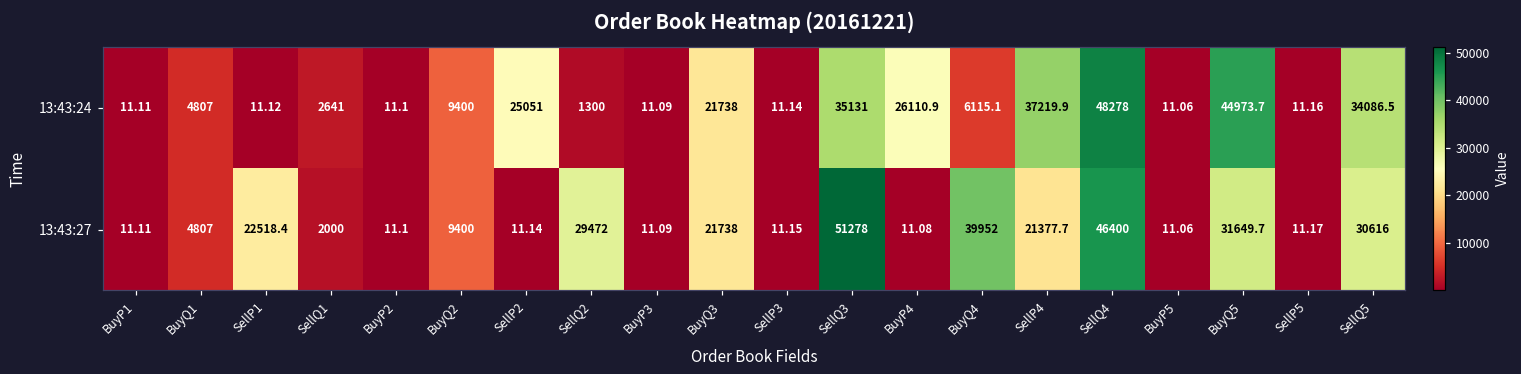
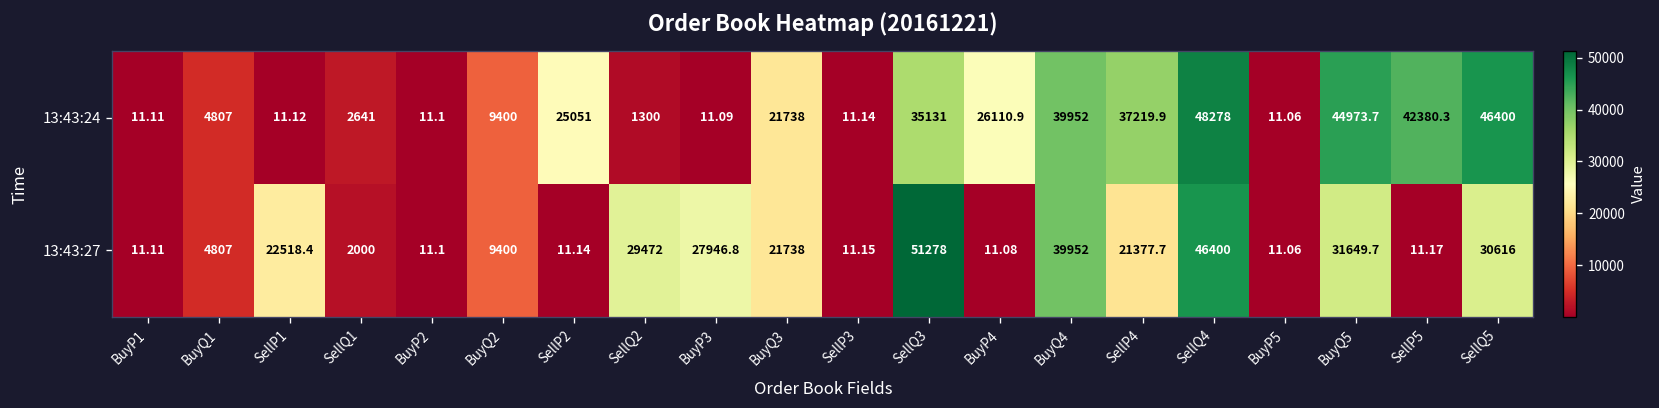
  {
    "13:43:24": {
      "BuyP1": 11.11,
      "BuyQ1": 4807,
      "SellP1": 11.12,
      "SellQ1": 2641,
      "BuyP2": 11.1,
      "BuyQ2": 9400,
      "SellP2": 25051,
      "SellQ2": 1300,
      "BuyP3": 11.09,
      "BuyQ3": 21738,
      "SellP3": 11.14,
      "SellQ3": 35131,
      "BuyP4": 26110.9,
-     "BuyQ4": 6115.1,
+     "BuyQ4": 39952,
      "SellP4": 37219.9,
      "SellQ4": 48278,
      "BuyP5": 11.06,
      "BuyQ5": 44973.7,
-     "SellP5": 11.16,
-     "SellQ5": 34086.5
+     "SellP5": 42380.3,
+     "SellQ5": 46400
    },
    "13:43:27": {
      "BuyP1": 11.11,
      "BuyQ1": 4807,
      "SellP1": 22518.4,
      "SellQ1": 2000,
      "BuyP2": 11.1,
      "BuyQ2": 9400,
      "SellP2": 11.14,
      "SellQ2": 29472,
-     "BuyP3": 11.09,
+     "BuyP3": 27946.8,
      "BuyQ3": 21738,
      "SellP3": 11.15,
      "SellQ3": 51278,
      "BuyP4": 11.08,
      "BuyQ4": 39952,
      "SellP4": 21377.7,
      "SellQ4": 46400,
      "BuyP5": 11.06,
      "BuyQ5": 31649.7,
      "SellP5": 11.17,
      "SellQ5": 30616
    }
  }
